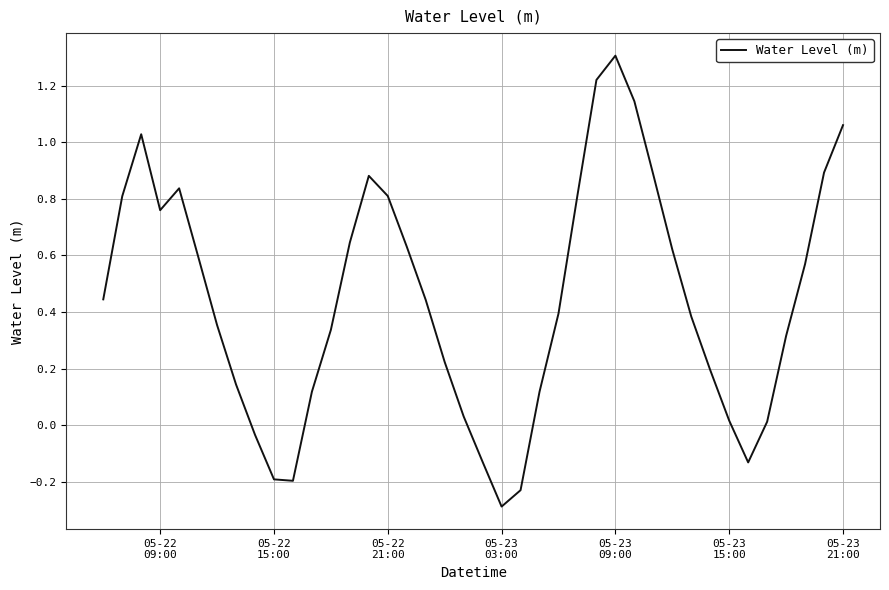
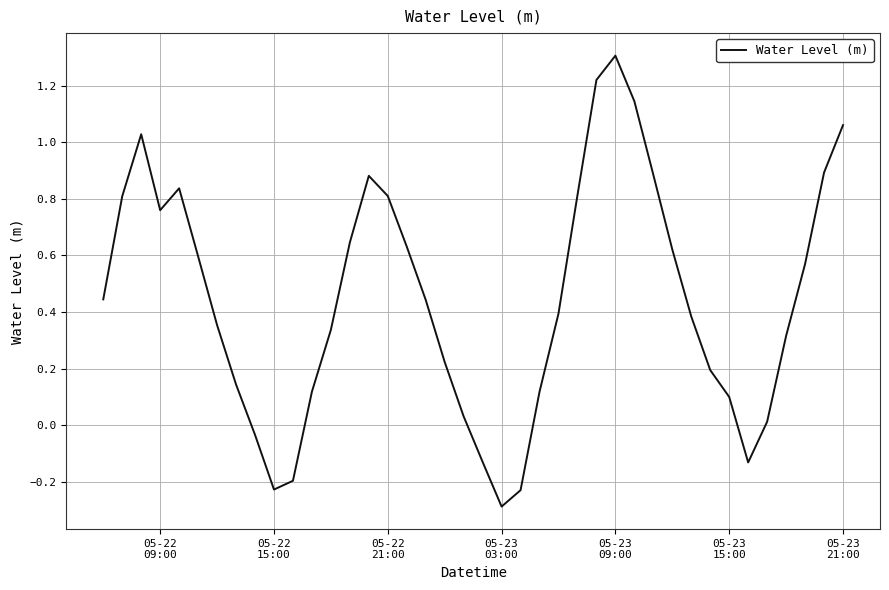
  {
    "05-22 09:00": 0.76,
-   "05-22 15:00": -0.19,
+   "05-22 15:00": -0.23,
    "05-22 21:00": 0.81,
    "05-23 03:00": -0.29,
    "05-23 09:00": 1.31,
-   "05-23 15:00": 0.02,
+   "05-23 15:00": 0.10,
    "05-23 21:00": 1.06
  }
